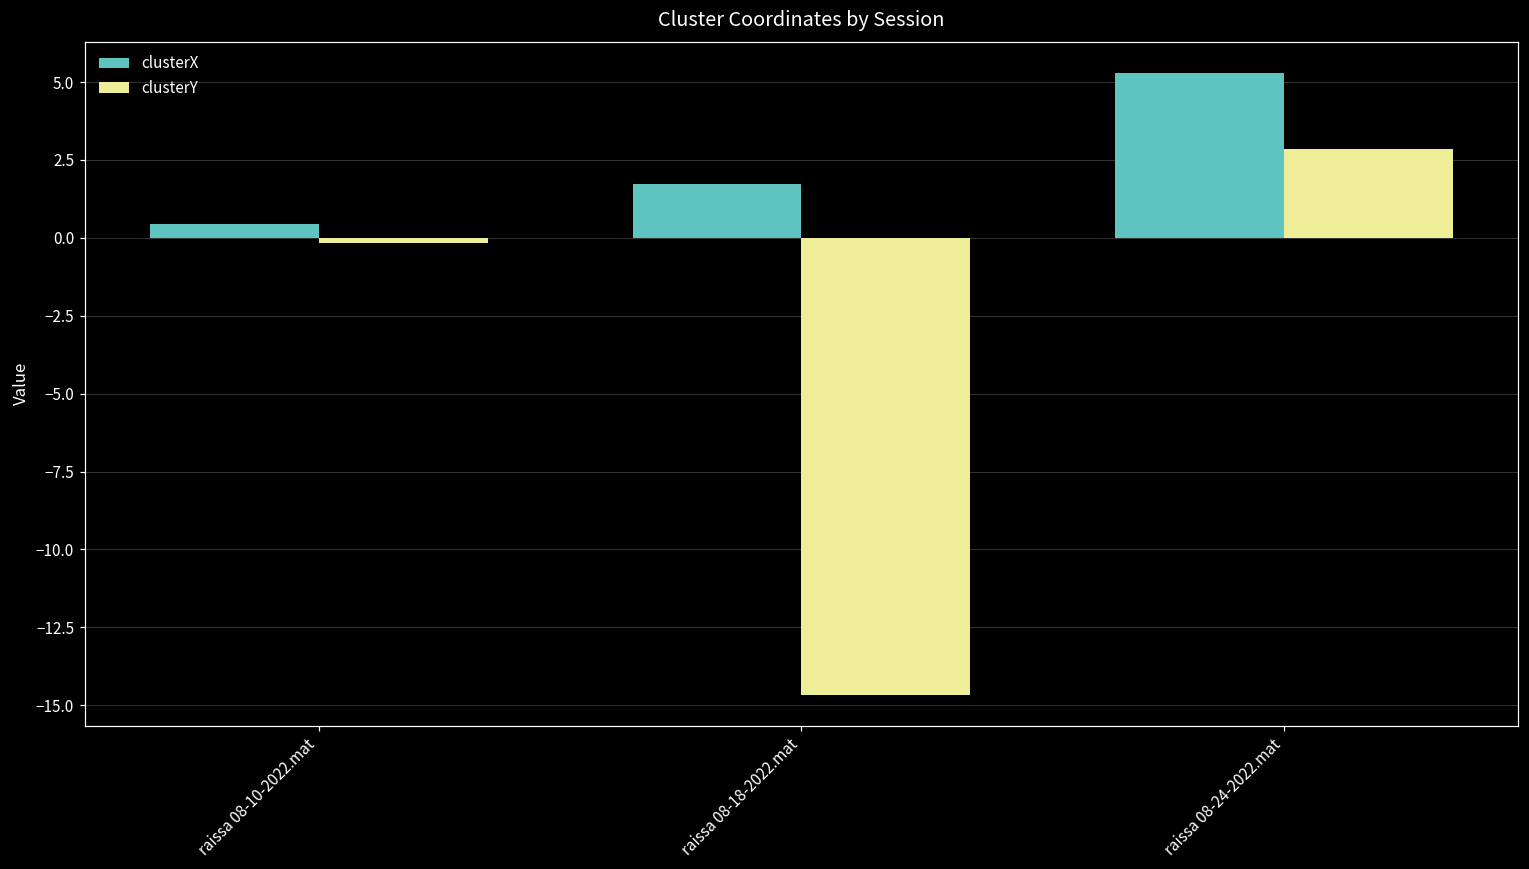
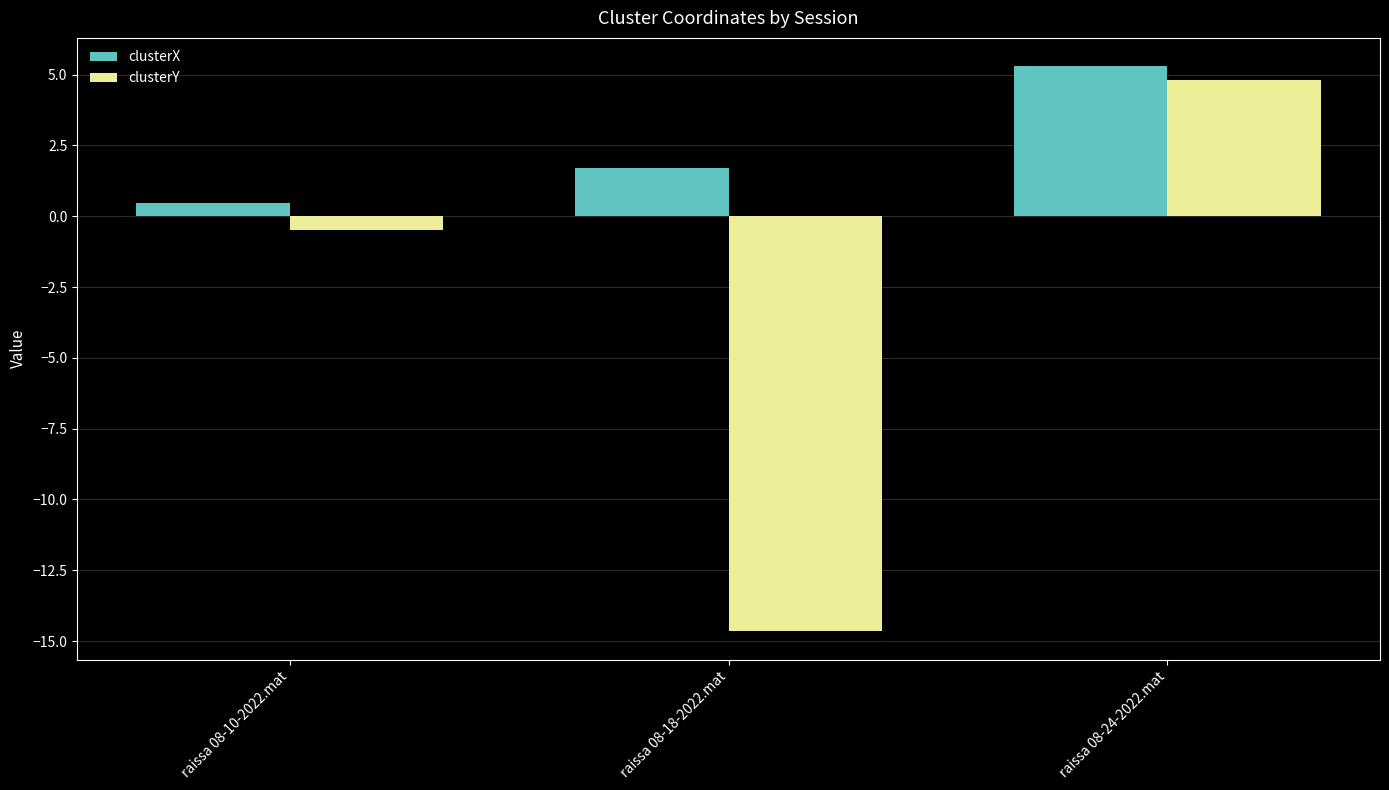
  {
    "clusterX": {
      "raissa 08-10-2022.mat": 0.5,
      "raissa 08-18-2022.mat": 1.7,
      "raissa 08-24-2022.mat": 5.3
    },
    "clusterY": {
-     "raissa 08-10-2022.mat": -0.2,
+     "raissa 08-10-2022.mat": -0.5,
      "raissa 08-18-2022.mat": -14.7,
-     "raissa 08-24-2022.mat": 2.9
+     "raissa 08-24-2022.mat": 4.8
    }
  }
